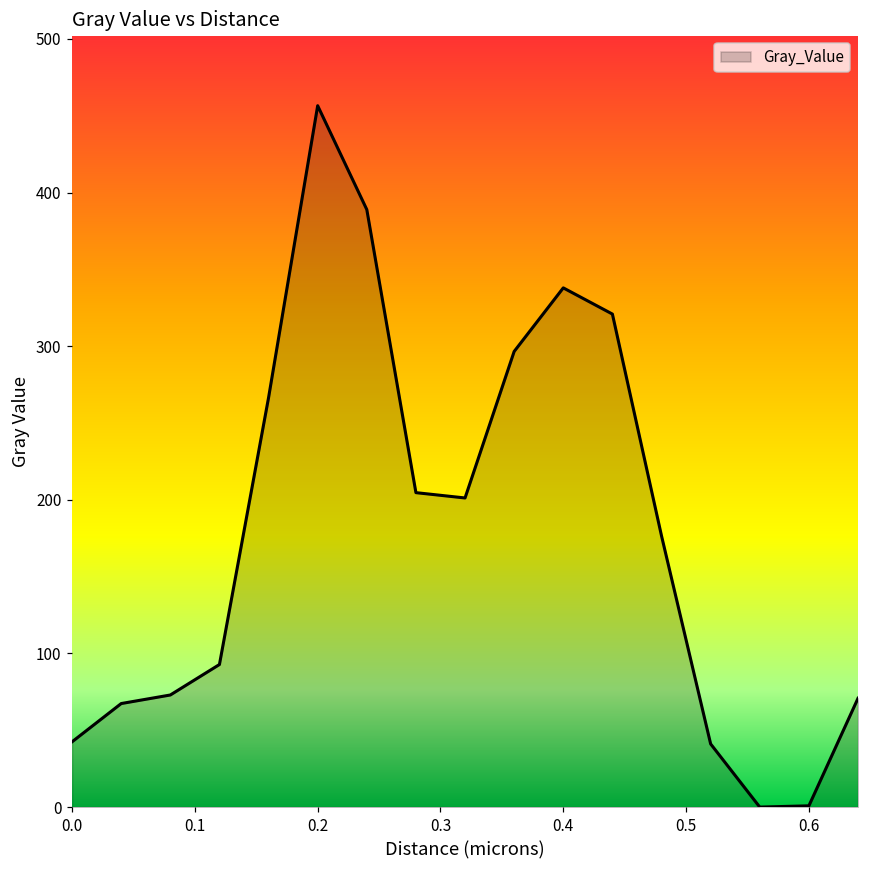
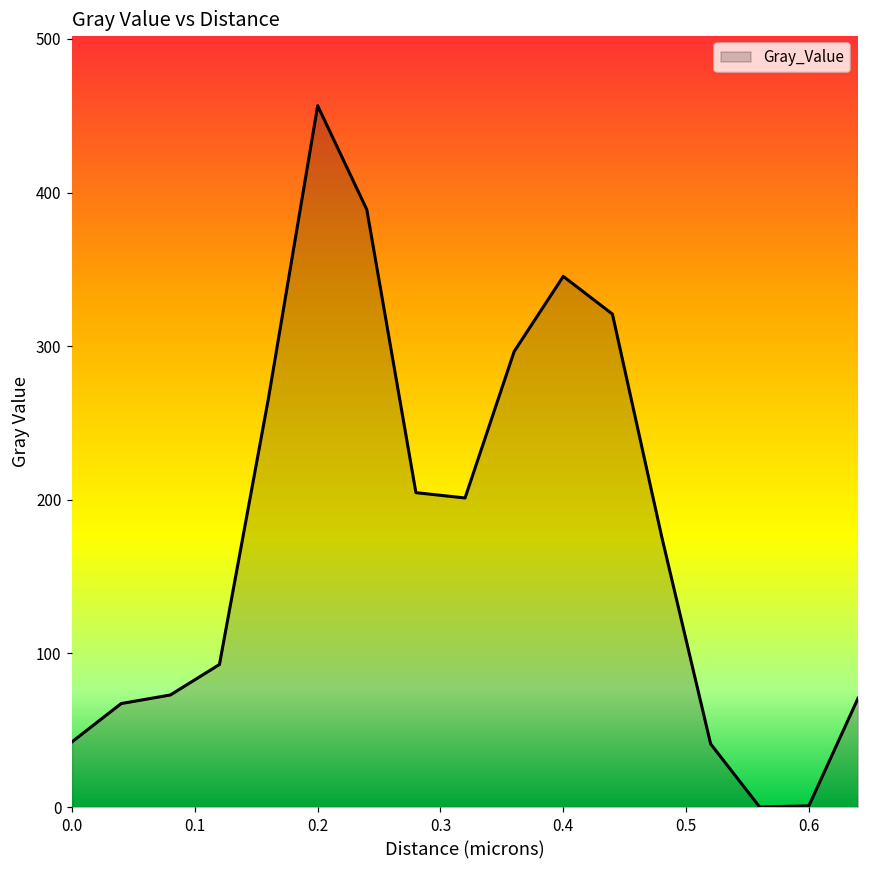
  {
    "0.0": 43,
    "0.2": 457,
-   "0.4": 338,
+   "0.4": 345,
    "0.6": 1
  }
